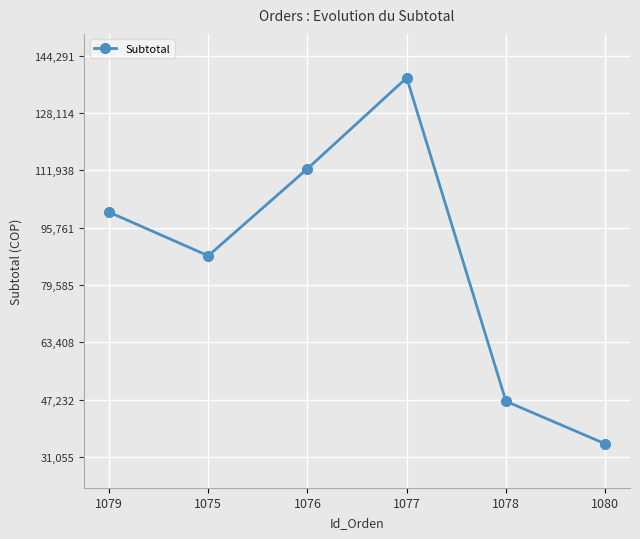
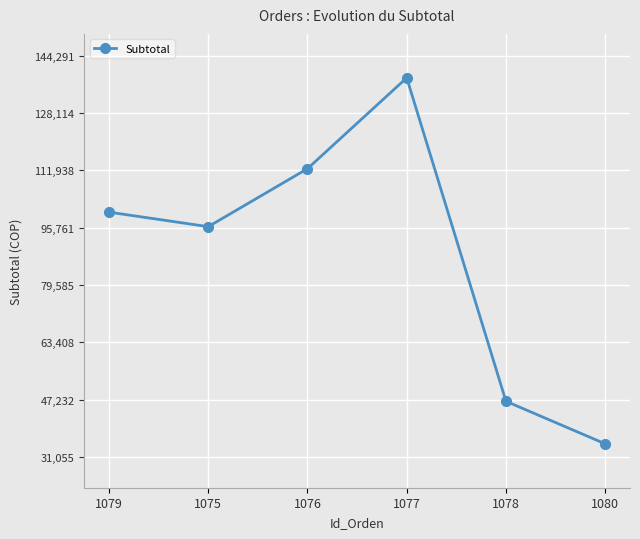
  {
    "1079": "100,000",
-   "1075": "88,000",
+   "1075": "96,000",
    "1076": "112,000",
    "1077": "138,000",
    "1078": "47,000",
    "1080": "35,000"
  }
